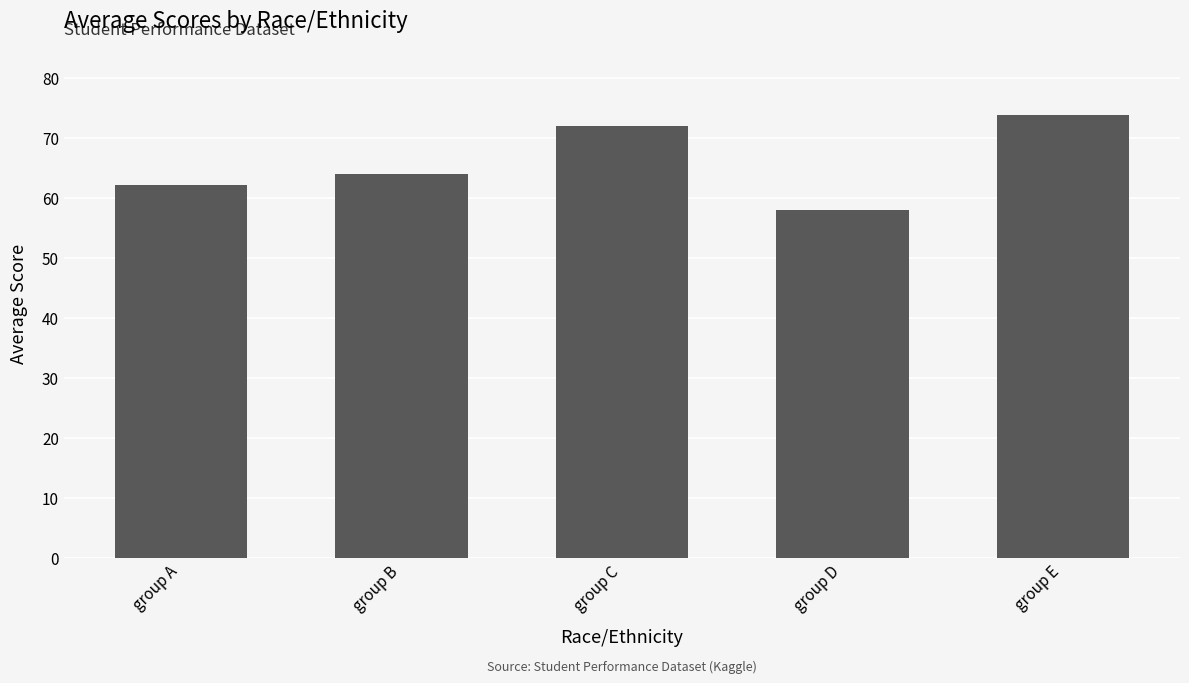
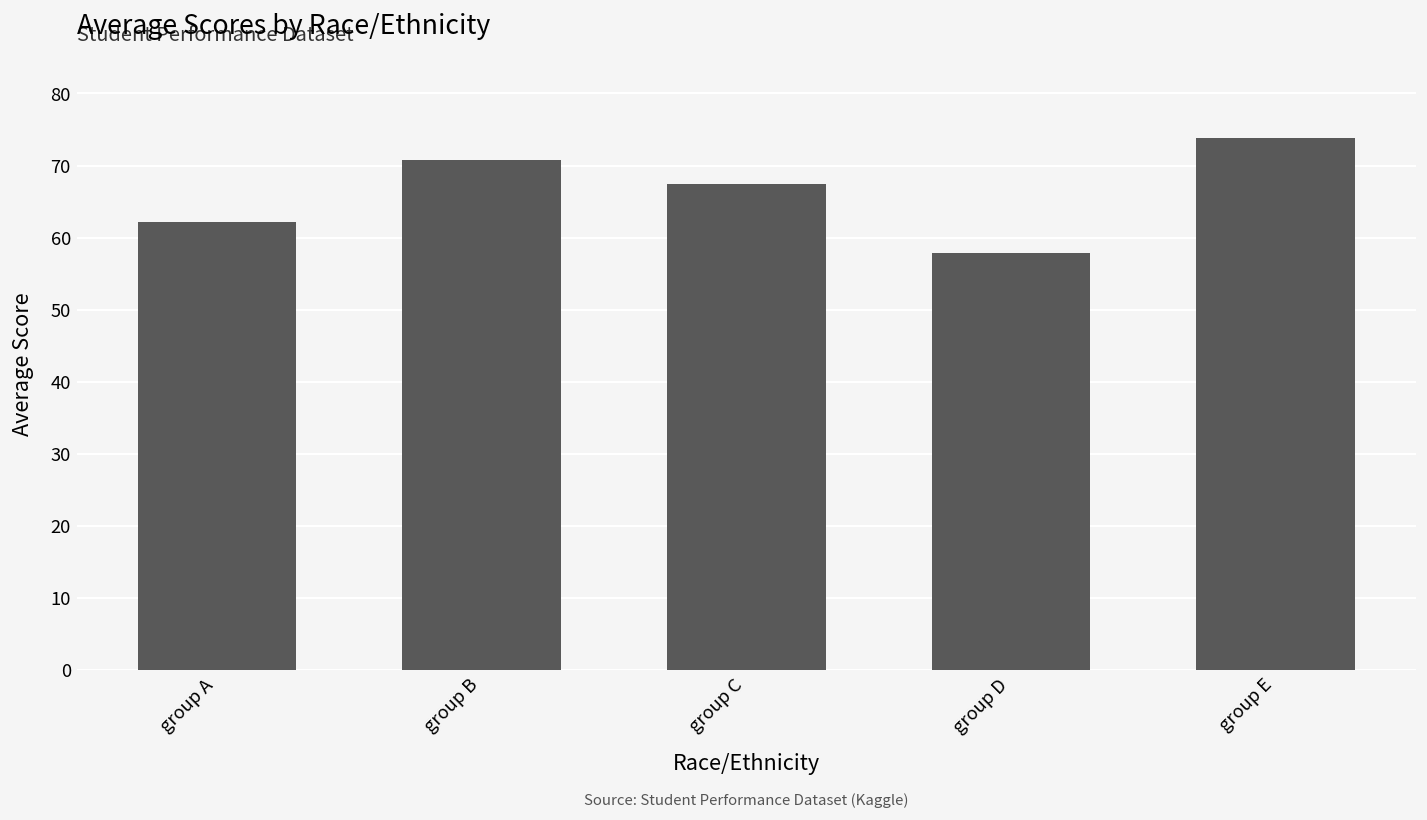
  {
    "group A": 62,
-   "group B": 64,
-   "group C": 72,
+   "group B": 71,
+   "group C": 68,
    "group D": 58,
    "group E": 74
  }
